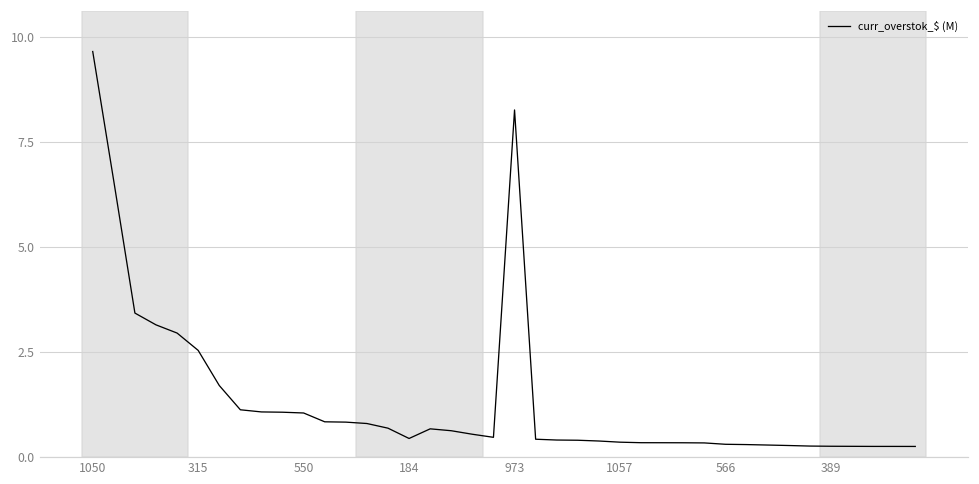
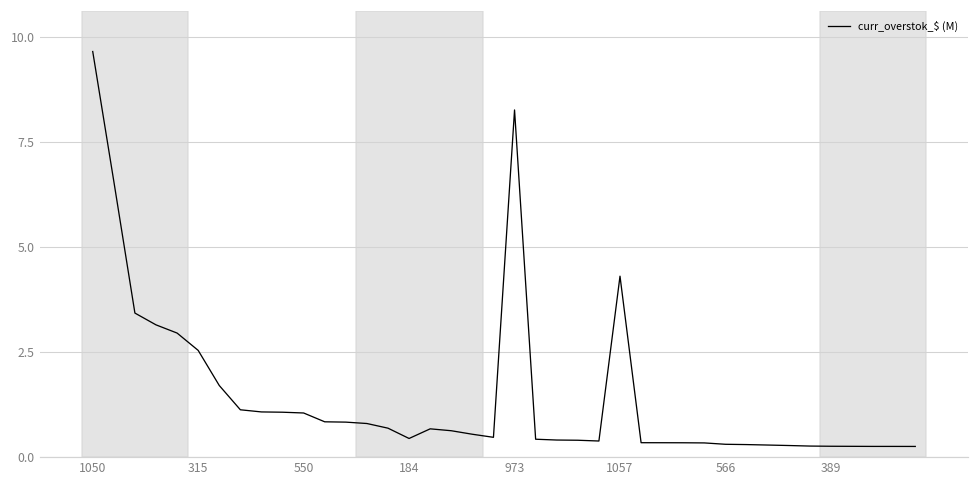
  {
    "1050": 9.7,
    "315": 2.5,
    "550": 1.0,
    "184": 0.4,
    "973": 8.3,
-   "1057": 0.3,
+   "1057": 4.3,
    "566": 0.3,
    "389": 0.2
  }
